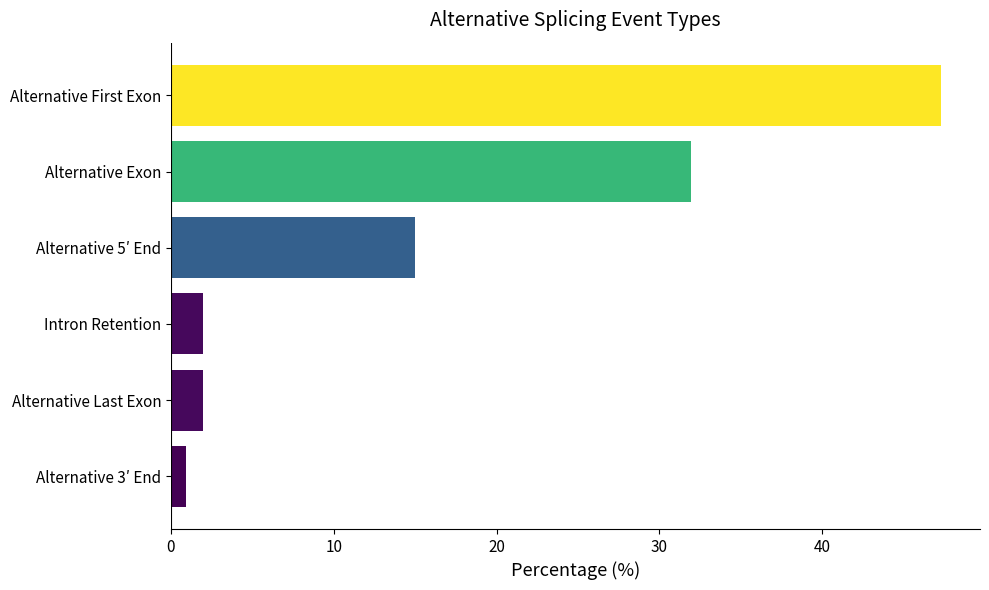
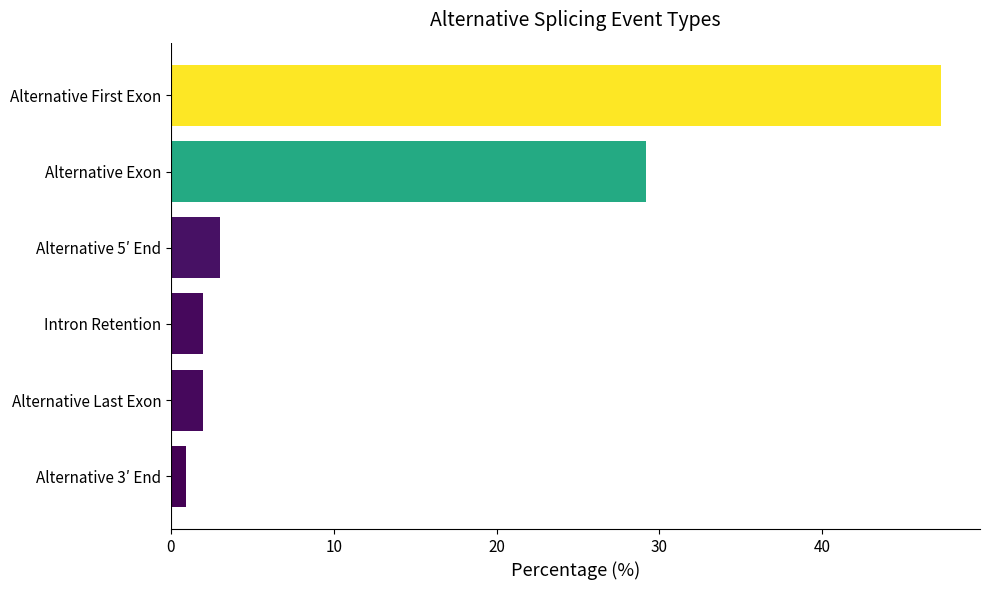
  {
    "Alternative First Exon": 47.3,
-   "Alternative Exon": 32.0,
-   "Alternative 5′ End": 15.0,
+   "Alternative Exon": 29.2,
+   "Alternative 5′ End": 3.0,
    "Intron Retention": 2.0,
    "Alternative Last Exon": 2.0,
    "Alternative 3′ End": 0.9
  }
